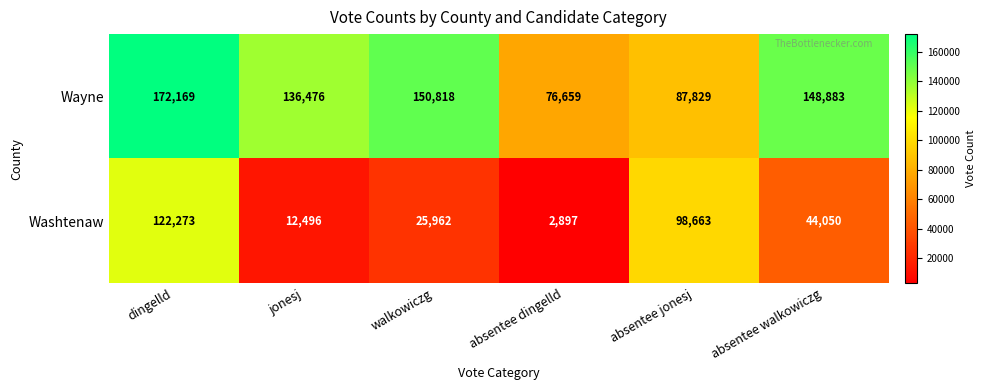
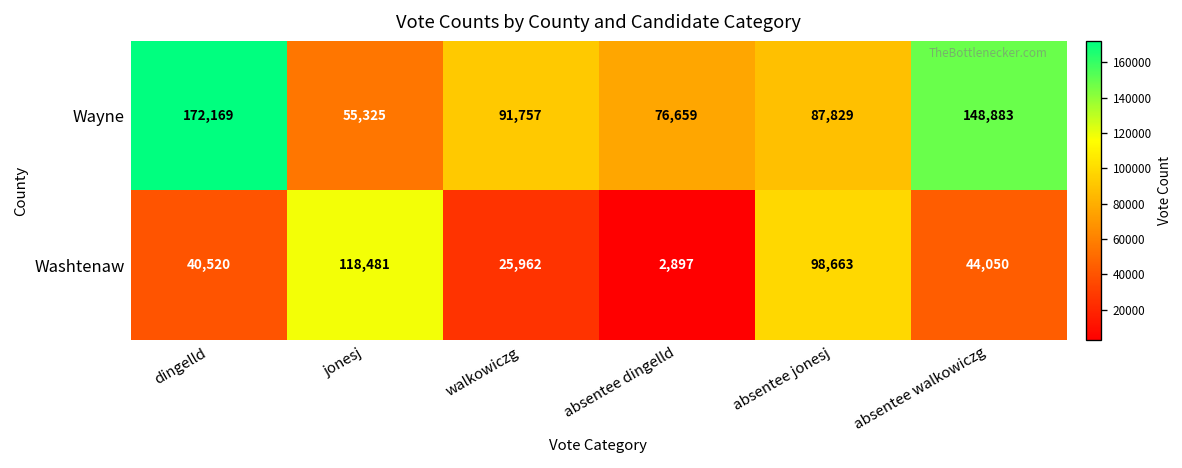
  {
    "Wayne": {
      "dingelld": "172,169",
-     "jonesj": "136,476",
-     "walkowiczg": "150,818",
+     "jonesj": "55,325",
+     "walkowiczg": "91,757",
      "absentee dingelld": "76,659",
      "absentee jonesj": "87,829"
    },
    "Washtenaw": {
-     "dingelld": "122,273",
-     "jonesj": "12,496",
+     "dingelld": "40,520",
+     "jonesj": "118,481",
      "walkowiczg": "25,962",
      "absentee dingelld": "2,897",
      "absentee jonesj": "98,663",
      "absentee walkowiczg": "44,050"
    }
  }
